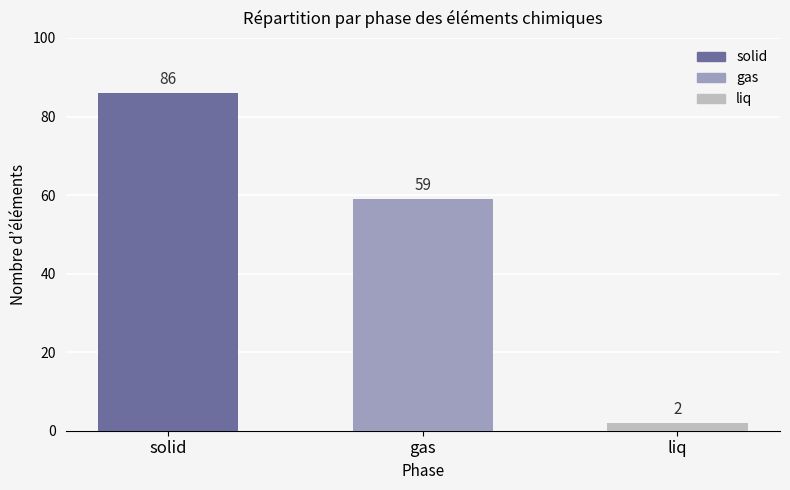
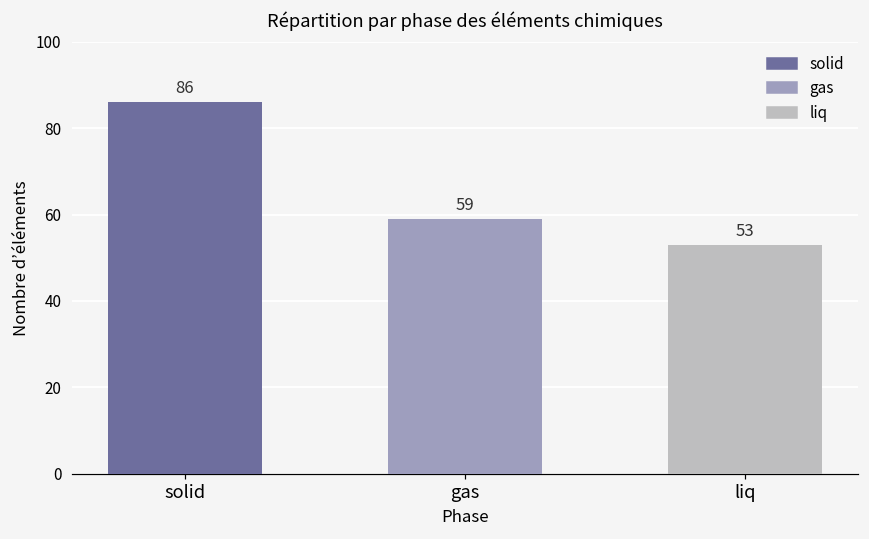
  {
    "solid": 86,
    "gas": 59,
-   "liq": 2
+   "liq": 53
  }
